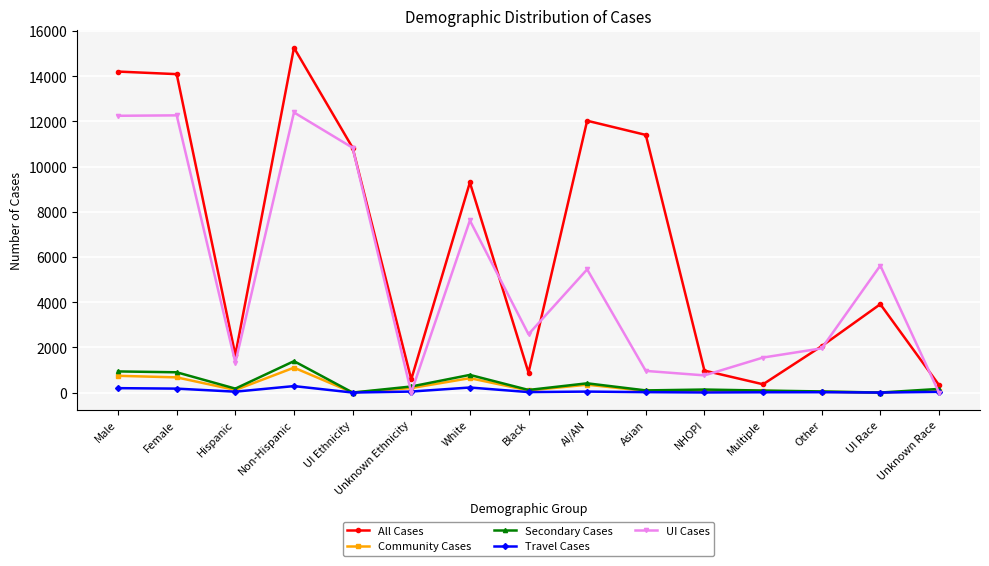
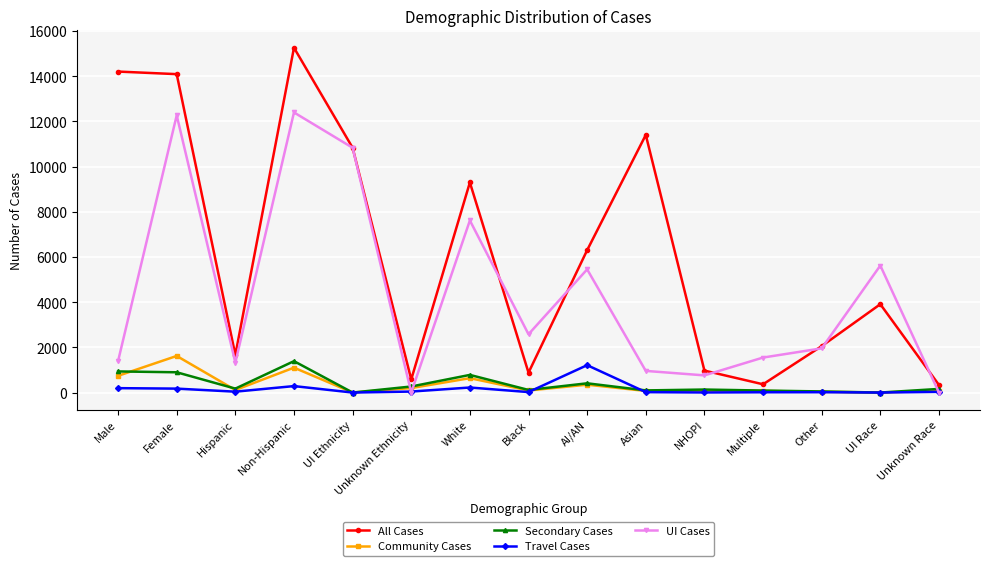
  {
    "All Cases": {
      "Male": 14200,
      "Female": 14100,
      "Hispanic": 1700,
      "Non-Hispanic": 15300,
      "Unknown Ethnicity": 600,
      "White": 9300,
      "Black": 900,
-     "AI/AN": 12000,
+     "AI/AN": 6300,
      "Asian": 11400,
      "NHOPI": 1000,
      "Multiple": 400,
      "UI Race": 3900,
      "Unknown Race": 300
    },
    "Community Cases": {
      "Male": 700,
-     "Female": 700,
+     "Female": 1600,
      "Non-Hispanic": 1100,
      "White": 600
    },
    "Secondary Cases": {
      "Male": 900,
      "Female": 900,
      "Non-Hispanic": 1400,
      "White": 800
    },
    "Travel Cases": {
      "Male": 200,
      "Female": 200,
      "Non-Hispanic": 300,
      "White": 200,
-     "AI/AN": 0
+     "AI/AN": 1200
    },
    "UI Cases": {
-     "Male": 12200,
+     "Male": 1400,
      "Female": 12300,
      "Hispanic": 1300,
      "Non-Hispanic": 12400,
      "White": 7600,
      "Black": 2600,
      "AI/AN": 5500,
      "Asian": 1000,
      "NHOPI": 800,
      "Multiple": 1500,
      "UI Race": 5600
    }
  }
